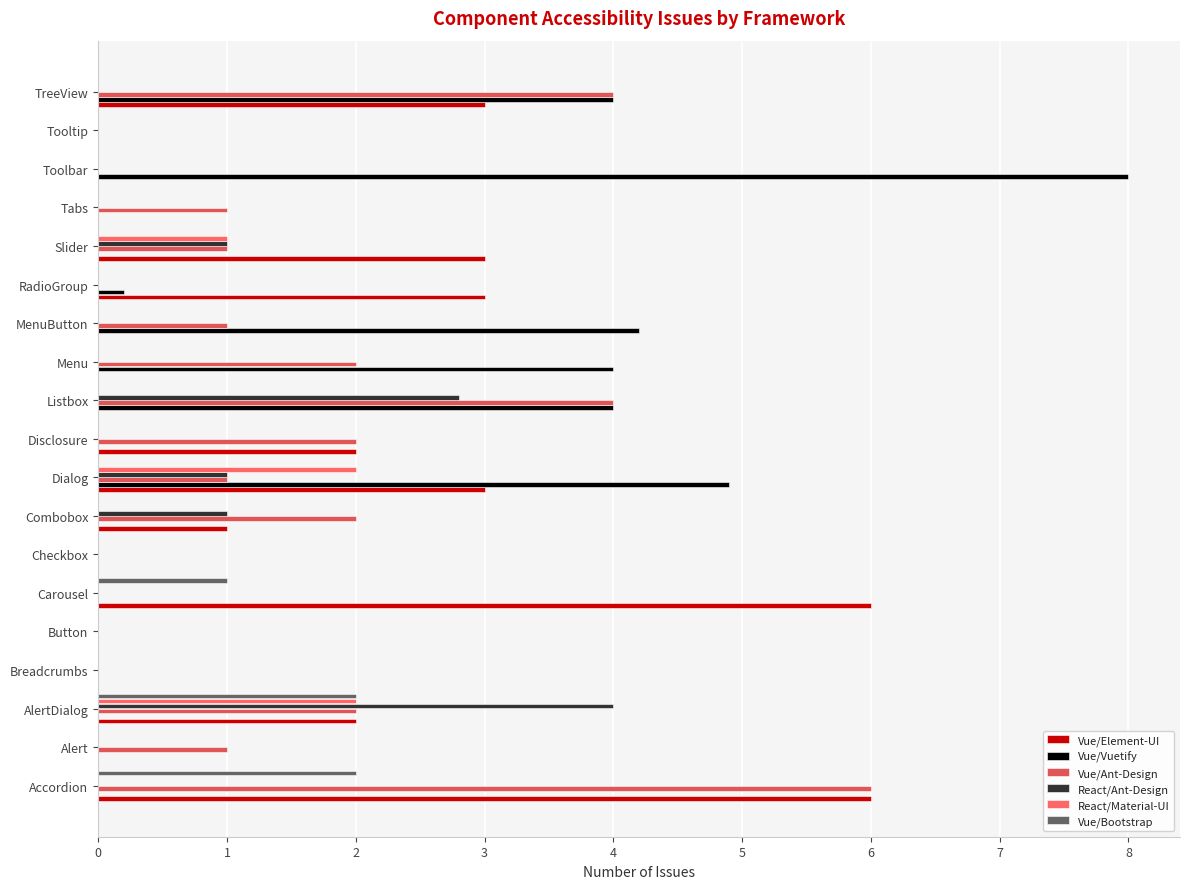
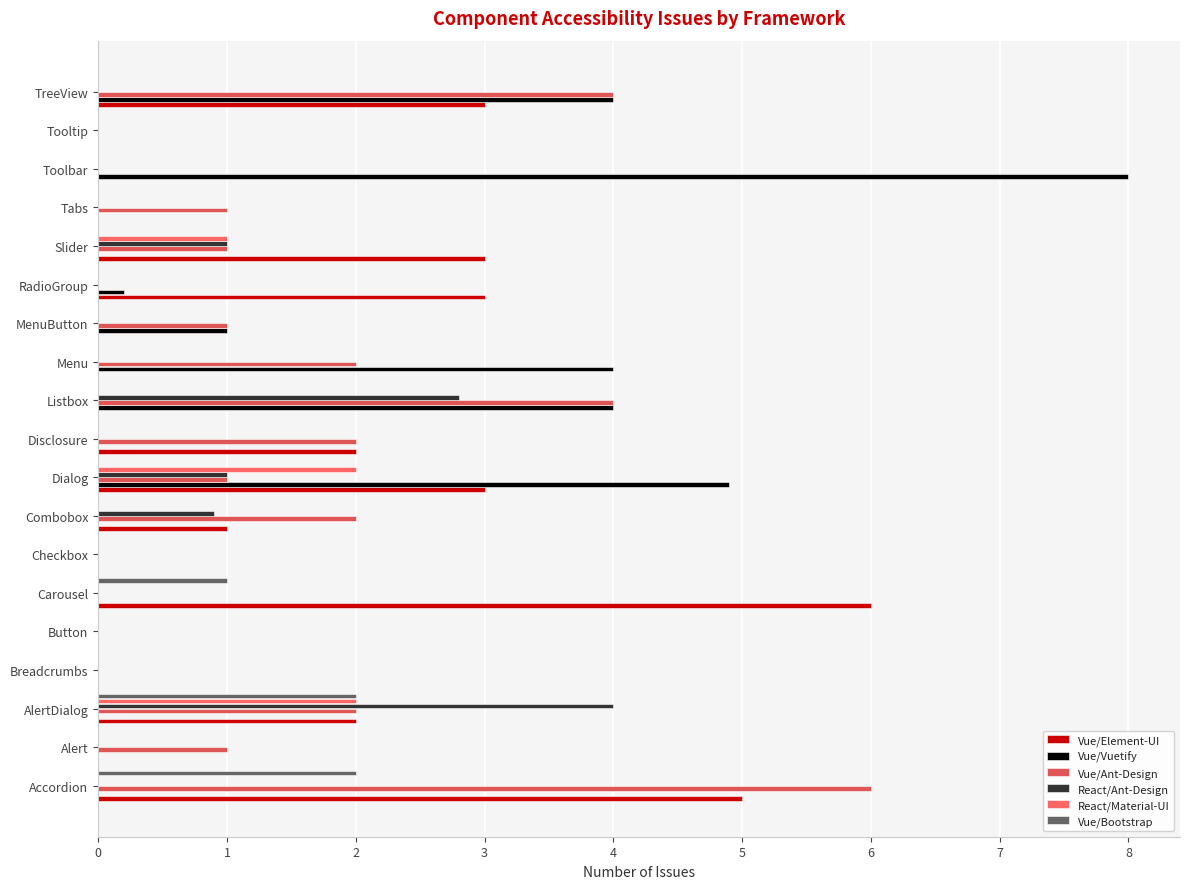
  {
    "Vue/Element-UI": {
      "TreeView": 3,
      "Tooltip": 0,
      "Toolbar": 0,
      "Tabs": 0,
      "Slider": 3,
      "RadioGroup": 3,
      "MenuButton": 0,
      "Menu": 0,
      "Listbox": 0,
      "Disclosure": 2,
      "Dialog": 3,
      "Combobox": 1,
      "Checkbox": 0,
      "Carousel": 6,
      "Button": 0,
      "Breadcrumbs": 0,
      "AlertDialog": 2,
      "Alert": 0,
-     "Accordion": 6
+     "Accordion": 5
    },
    "Vue/Vuetify": {
      "TreeView": 4.0,
      "Tooltip": 0.0,
      "Toolbar": 8.0,
      "Tabs": 0.0,
      "Slider": 0.0,
      "RadioGroup": 0.2,
-     "MenuButton": 4.2,
+     "MenuButton": 1.0,
      "Menu": 4.0,
      "Listbox": 4.0,
      "Disclosure": 0.0,
      "Dialog": 4.9,
      "Combobox": 0.0,
      "Checkbox": 0.0,
      "Carousel": 0.0,
      "Button": 0.0,
      "Breadcrumbs": 0.0,
      "AlertDialog": 0.0,
      "Alert": 0.0,
      "Accordion": 0.0
    },
    "React/Ant-Design": {
      "TreeView": 0.0,
      "Tooltip": 0.0,
      "Toolbar": 0.0,
      "Tabs": 0.0,
      "Slider": 1.0,
      "RadioGroup": 0.0,
      "MenuButton": 0.0,
      "Menu": 0.0,
      "Listbox": 2.8,
      "Disclosure": 0.0,
      "Dialog": 1.0,
-     "Combobox": 1.0,
+     "Combobox": 0.9,
      "Checkbox": 0.0,
      "Carousel": 0.0,
      "Button": 0.0,
      "Breadcrumbs": 0.0,
      "AlertDialog": 4.0,
      "Alert": 0.0,
      "Accordion": 0.0
    },
    "Vue/Bootstrap": {
      "TreeView": 0.0,
      "Tooltip": 0.0,
      "Toolbar": 0.0,
      "Tabs": 0.0,
      "Slider": 0.0,
      "RadioGroup": 0.0,
      "MenuButton": 0.0,
      "Menu": 0.0,
      "Listbox": 0.0,
      "Disclosure": 0.0,
      "Dialog": 0.0,
      "Combobox": 0.0,
      "Checkbox": 0.0,
      "Carousel": 1.0,
      "Button": 0.0,
      "Breadcrumbs": 0.0,
      "AlertDialog": 2.0,
      "Alert": 0.0,
      "Accordion": 2.0
    }
  }
